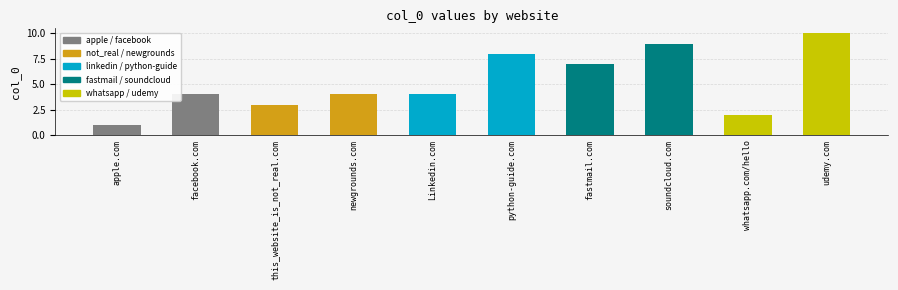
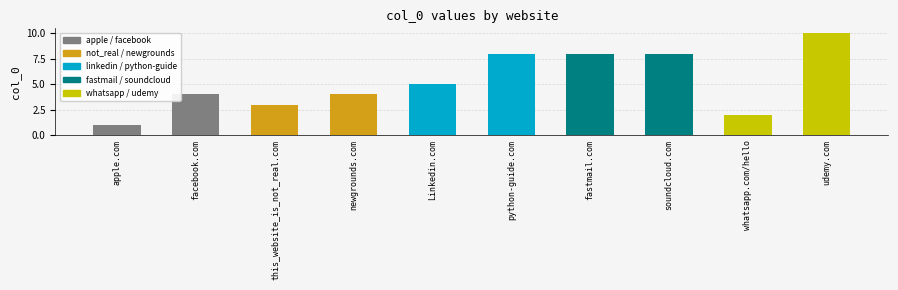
  {
    "apple.com": 1,
    "facebook.com": 4,
    "this_website_is_not_real.com": 3,
    "newgrounds.com": 4,
-   "Linkedin.com": 4,
+   "Linkedin.com": 5,
    "python-guide.com": 8,
-   "fastmail.com": 7,
-   "soundcloud.com": 9,
+   "fastmail.com": 8,
+   "soundcloud.com": 8,
    "whatsapp.com/hello": 2,
    "udemy.com": 10
  }
